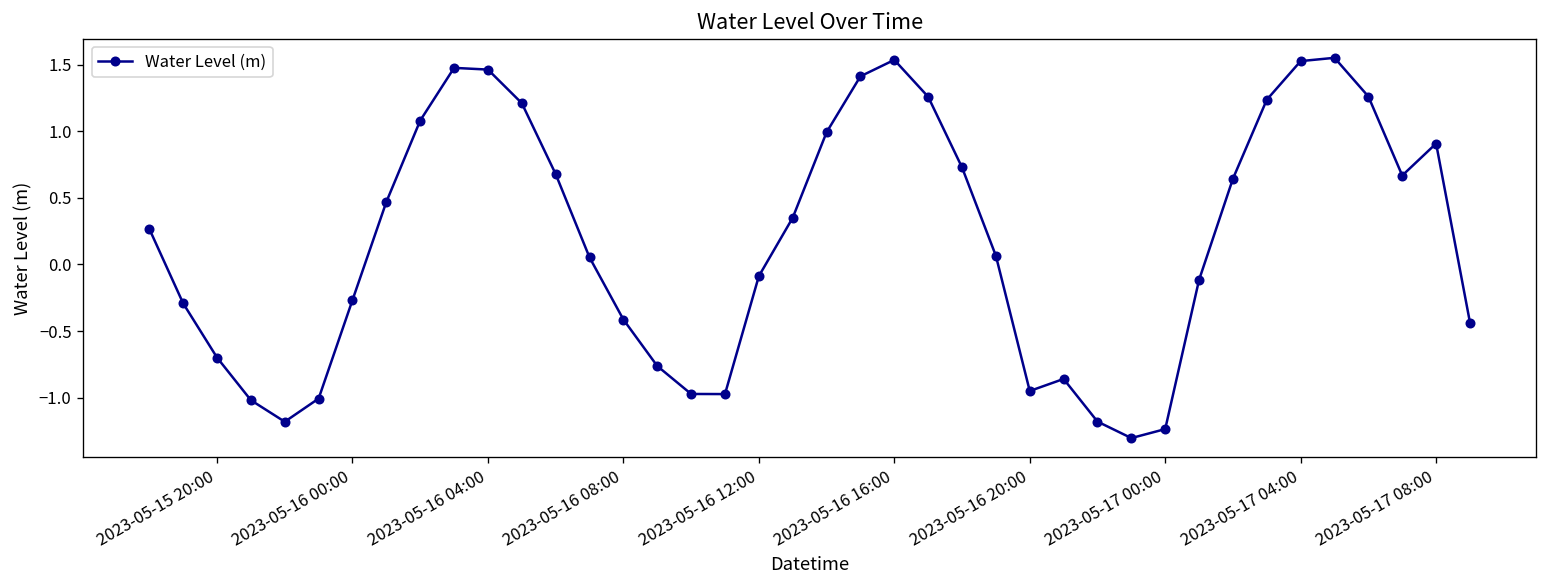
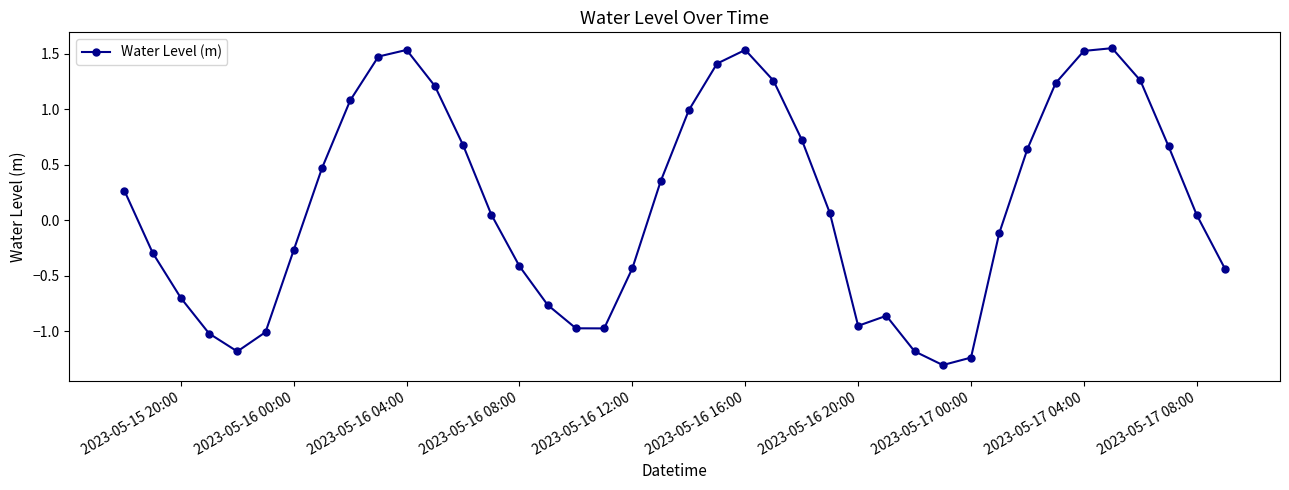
  {
    "2023-05-15 20:00": -0.70,
    "2023-05-16 00:00": -0.27,
-   "2023-05-16 04:00": 1.46,
+   "2023-05-16 04:00": 1.54,
    "2023-05-16 08:00": -0.41,
-   "2023-05-16 12:00": -0.09,
+   "2023-05-16 12:00": -0.43,
    "2023-05-16 16:00": 1.54,
    "2023-05-16 20:00": -0.95,
    "2023-05-17 00:00": -1.24,
    "2023-05-17 04:00": 1.53,
-   "2023-05-17 08:00": 0.91
+   "2023-05-17 08:00": 0.05
  }
